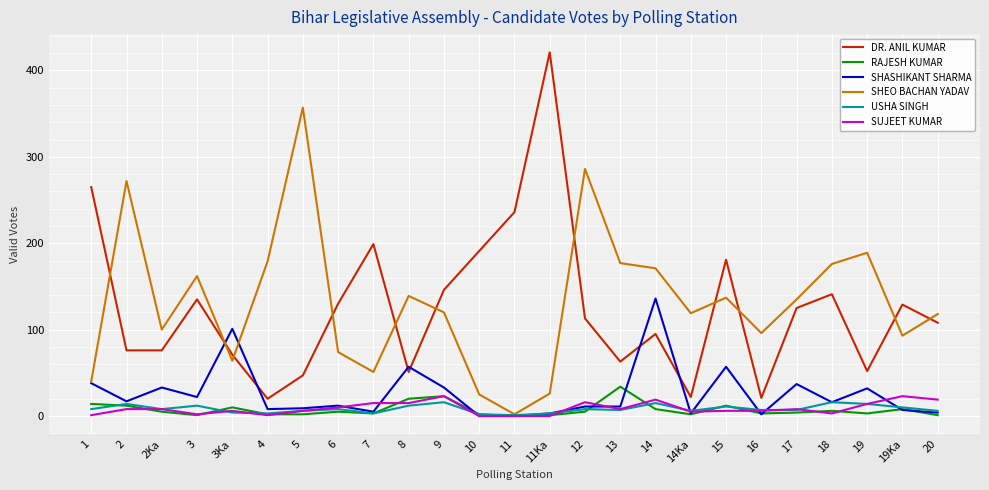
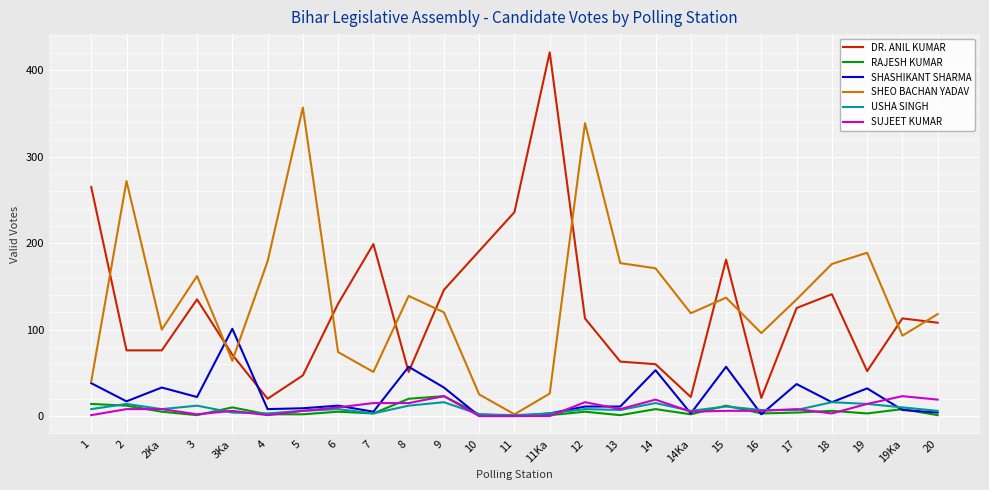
  {
    "DR. ANIL KUMAR": {
      "1": 270,
      "2": 80,
      "2Ka": 80,
      "3": 140,
      "3Ka": 70,
      "4": 20,
      "5": 50,
      "6": 130,
      "7": 200,
      "8": 50,
      "9": 150,
      "10": 190,
      "11": 240,
      "11Ka": 420,
      "12": 110,
      "13": 60,
-     "14": 100,
+     "14": 60,
      "14Ka": 20,
      "15": 180,
      "16": 20,
      "17": 130,
      "18": 140,
      "19": 50,
-     "19Ka": 130,
+     "19Ka": 110,
      "20": 110
    },
    "RAJESH KUMAR": {
      "1": 10,
      "2Ka": 10,
      "3Ka": 10,
      "5": 0,
      "6": 10,
      "8": 20,
      "12": 10,
-     "13": 30,
+     "13": 0,
      "14": 10,
      "17": 0,
      "18": 10,
      "19": 0,
      "20": 0
    },
    "SHASHIKANT SHARMA": {
      "2": 20,
      "2Ka": 30,
      "3": 20,
      "3Ka": 100,
      "4": 10,
      "8": 60,
      "9": 30,
      "12": 10,
      "13": 10,
-     "14": 140,
+     "14": 50,
      "15": 60,
      "17": 40,
      "19": 30
    },
    "SHEO BACHAN YADAV": {
      "2": 270,
      "2Ka": 100,
      "3": 160,
      "3Ka": 60,
      "4": 180,
      "5": 360,
      "6": 70,
      "7": 50,
      "8": 140,
      "9": 120,
      "10": 30,
      "11Ka": 30,
-     "12": 290,
+     "12": 340,
      "13": 180,
      "14": 170,
      "14Ka": 120,
      "15": 140,
      "16": 100,
      "17": 140,
      "18": 180,
      "19": 190,
      "19Ka": 90,
      "20": 120
    },
    "USHA SINGH": {
      "1": 10,
      "3": 10,
      "8": 10,
      "9": 20,
      "12": 10,
      "14": 20
    },
    "SUJEET KUMAR": {
      "1": 0,
      "2": 10,
      "7": 20,
      "8": 20,
      "12": 20,
      "14": 20,
      "15": 10,
      "18": 0,
      "19Ka": 20,
      "20": 20
    }
  }
